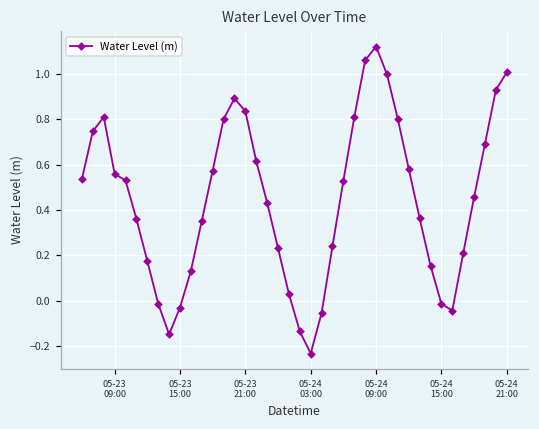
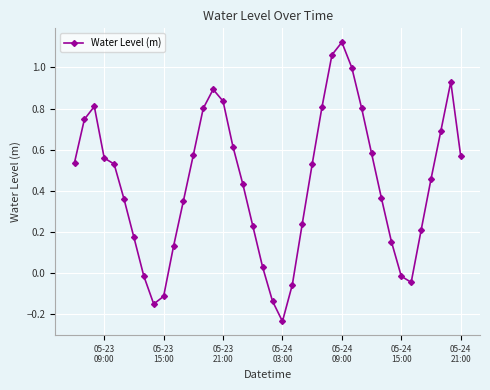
  {
    "05-23 09:00": 0.56,
-   "05-23 15:00": -0.03,
+   "05-23 15:00": -0.11,
    "05-23 21:00": 0.84,
    "05-24 03:00": -0.23,
    "05-24 09:00": 1.12,
    "05-24 15:00": -0.01,
-   "05-24 21:00": 1.01
+   "05-24 21:00": 0.57
  }
